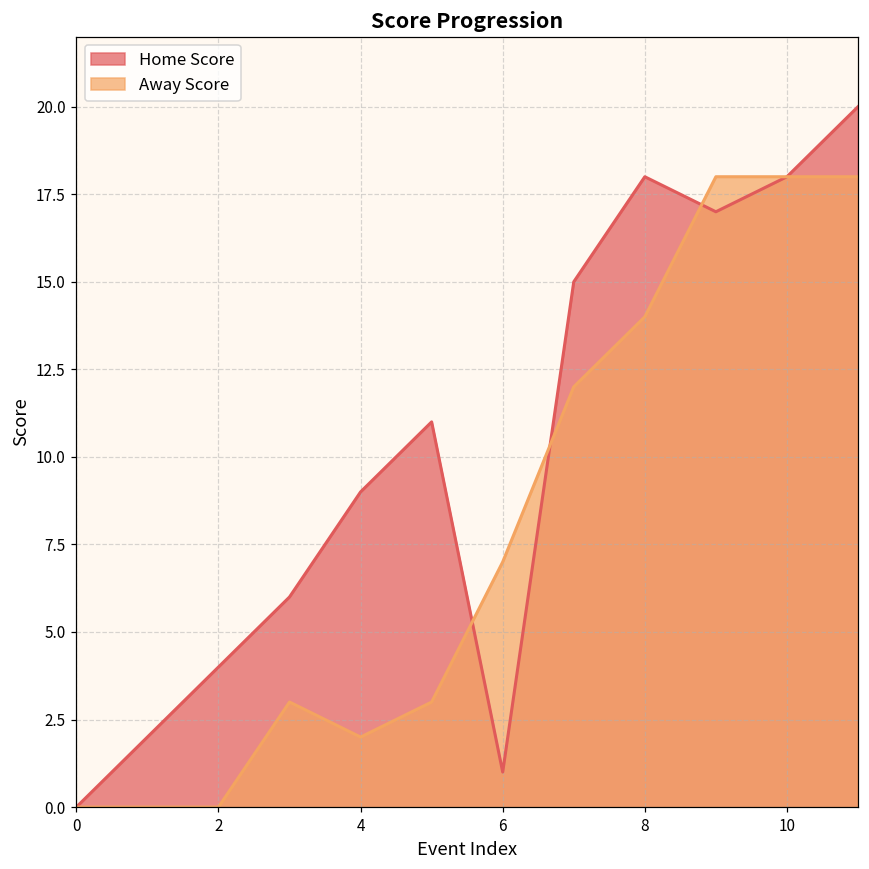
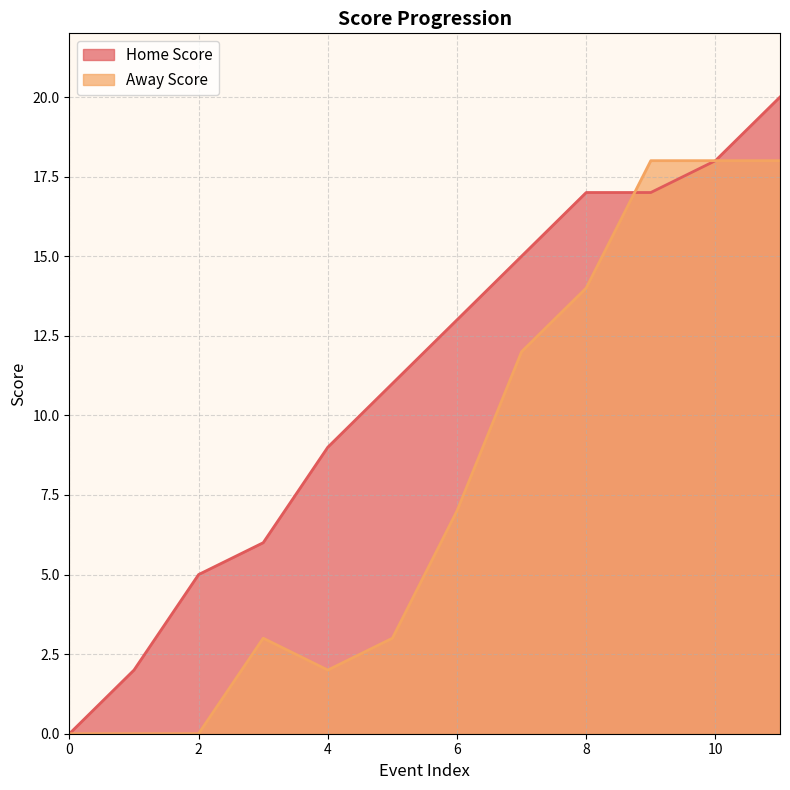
  {
    "Home Score": {
-     "2": 4,
+     "2": 5,
      "4": 9,
-     "6": 1,
-     "8": 18
+     "6": 13,
+     "8": 17
    },
    "Away Score": {
      "2": 0,
      "4": 2,
      "6": 7,
      "8": 14
    }
  }
